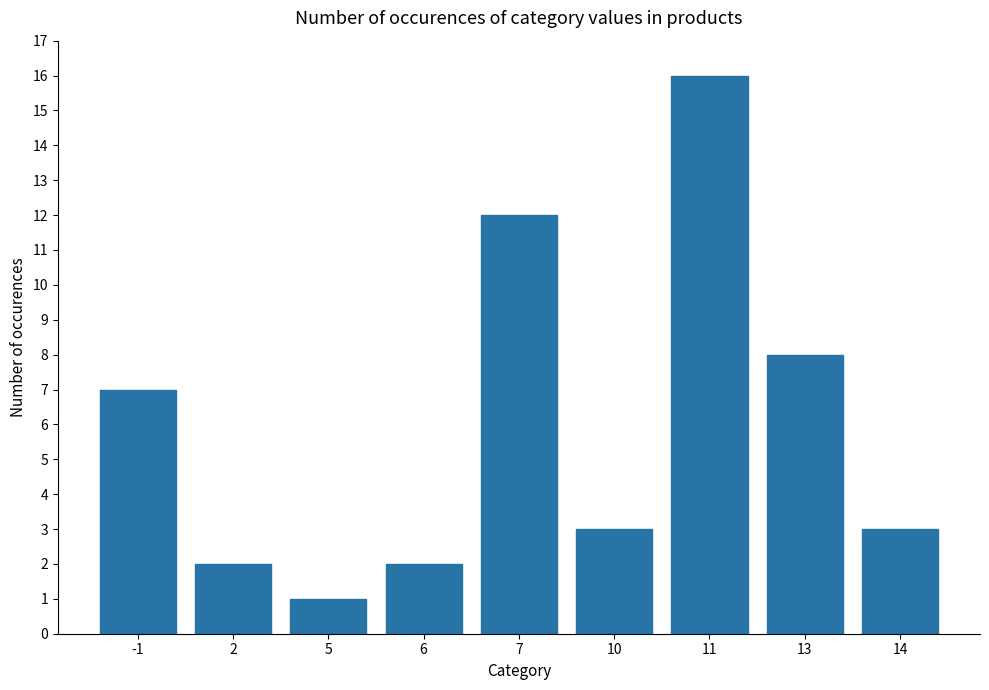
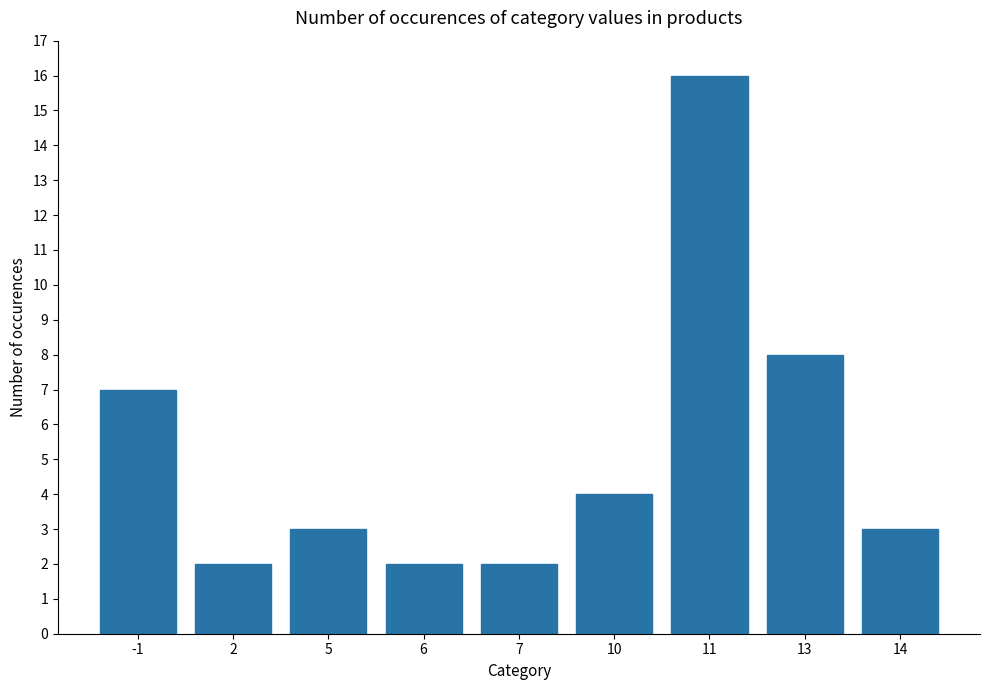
  {
    "-1": 7,
    "2": 2,
-   "5": 1,
+   "5": 3,
    "6": 2,
-   "7": 12,
-   "10": 3,
+   "7": 2,
+   "10": 4,
    "11": 16,
    "13": 8,
    "14": 3
  }
